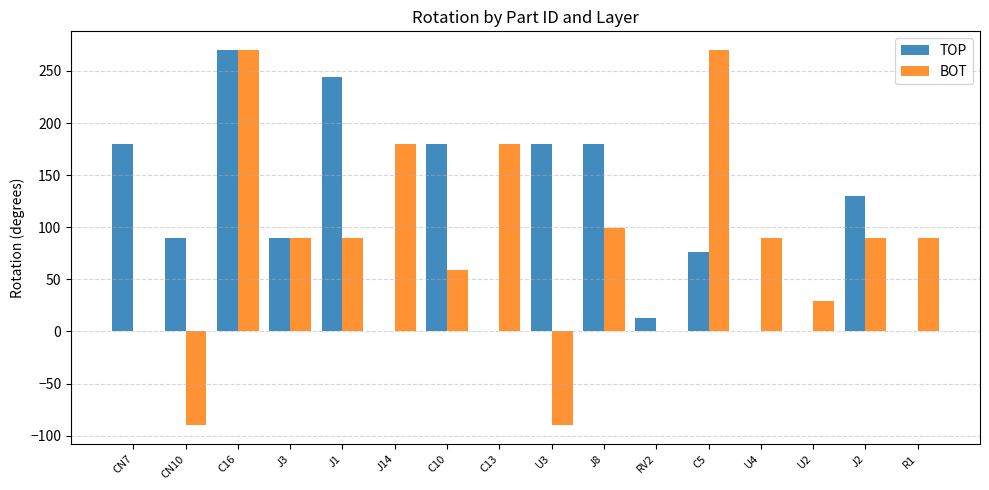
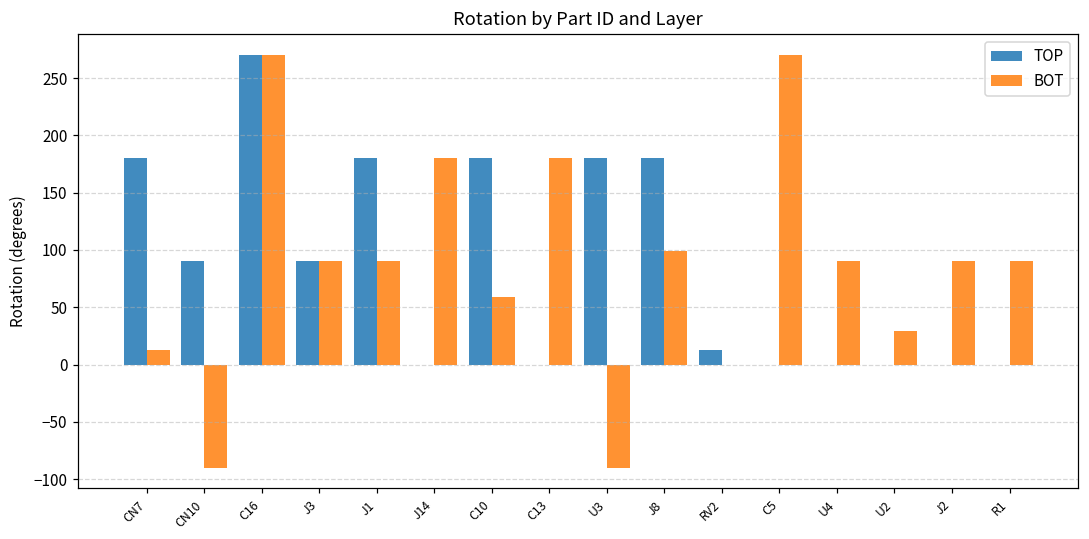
  {
    "TOP": {
      "CN7": 180,
      "CN10": 90,
      "C16": 270,
      "J3": 90,
-     "J1": 244,
+     "J1": 180,
      "J14": 0,
      "C10": 180,
      "C13": 0,
      "U3": 180,
      "J8": 180,
      "RV2": 13,
-     "C5": 76,
+     "C5": 0,
      "U4": 0,
      "U2": 0,
-     "J2": 130,
+     "J2": 0,
      "R1": 0
    },
    "BOT": {
-     "CN7": 0,
+     "CN7": 13,
      "CN10": -90,
      "C16": 270,
      "J3": 90,
      "J1": 90,
      "J14": 180,
      "C10": 59,
      "C13": 180,
      "U3": -90,
      "J8": 99,
      "RV2": 0,
      "C5": 270,
      "U4": 90,
      "U2": 29,
      "J2": 90,
      "R1": 90
    }
  }
